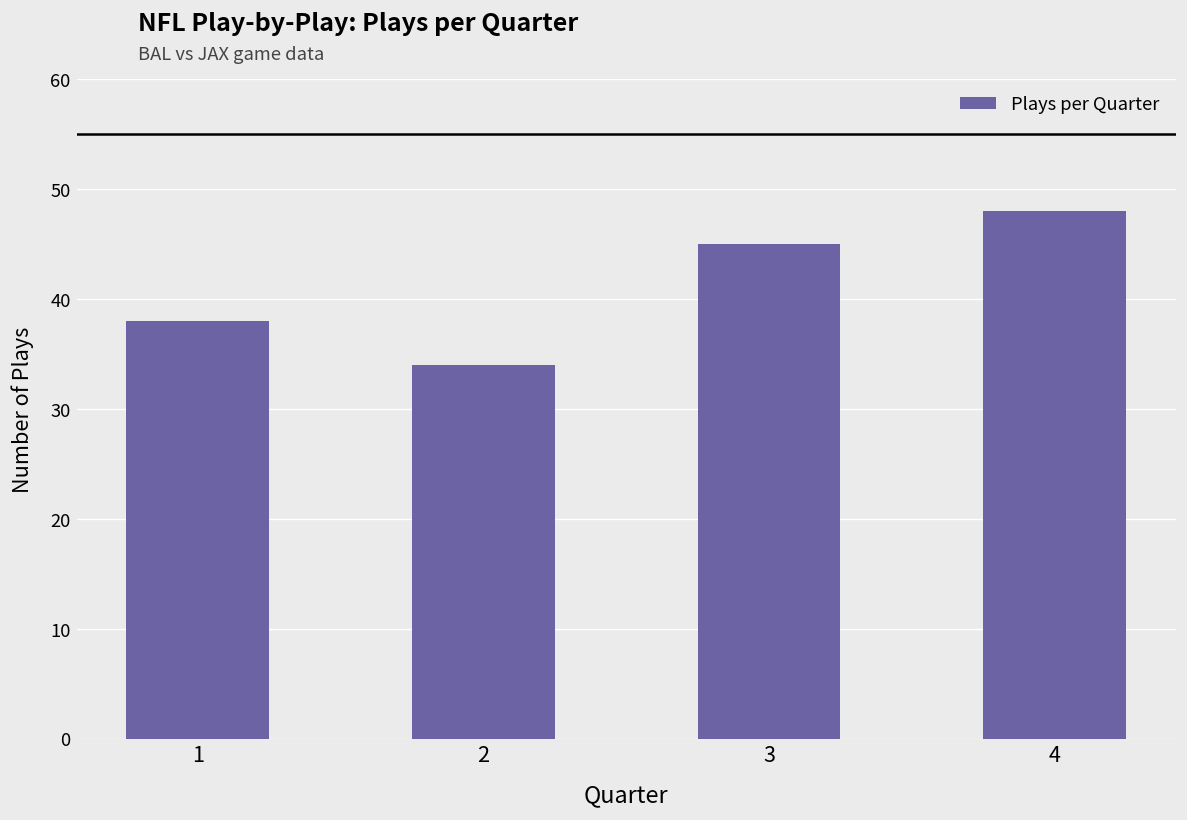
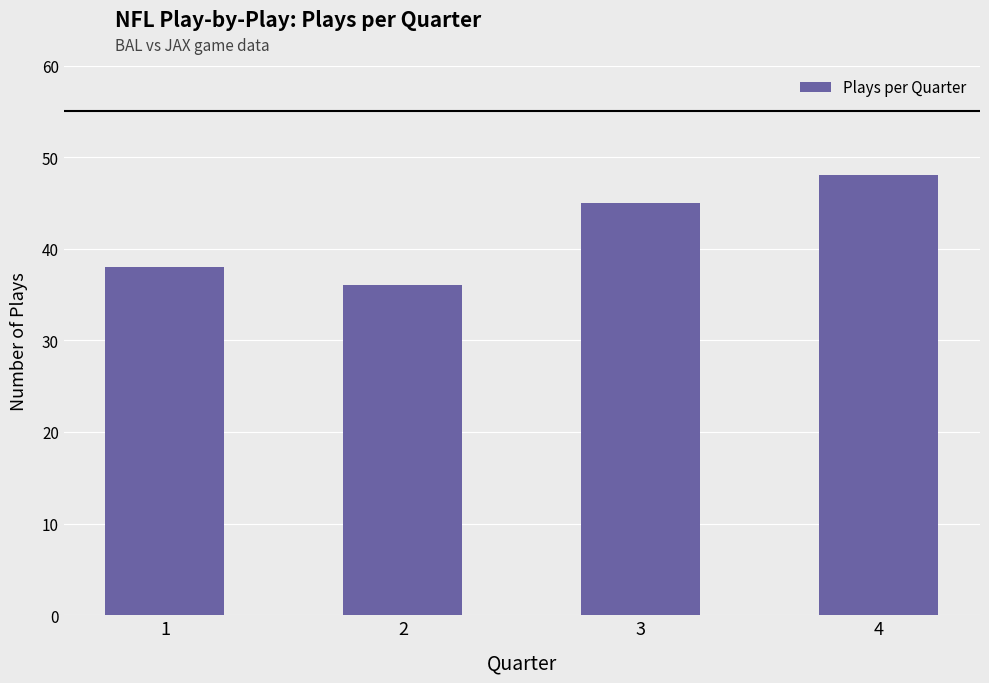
  {
    "1": 38,
-   "2": 34,
+   "2": 36,
    "3": 45,
    "4": 48
  }
